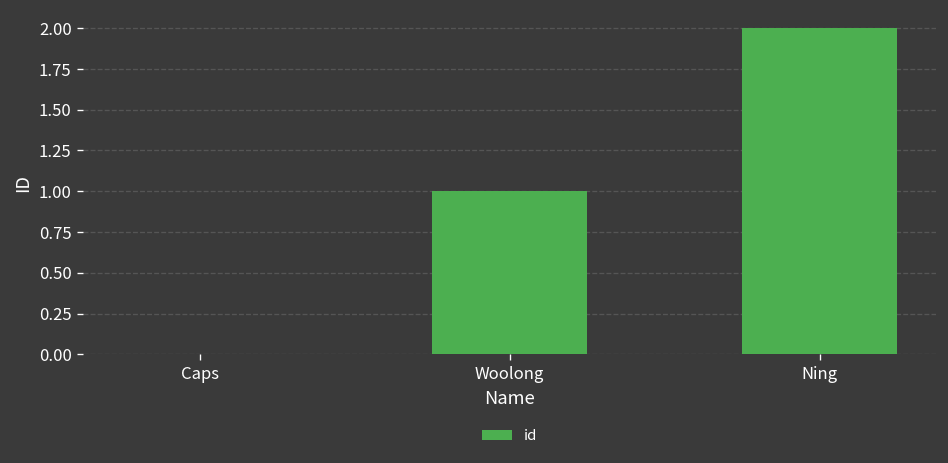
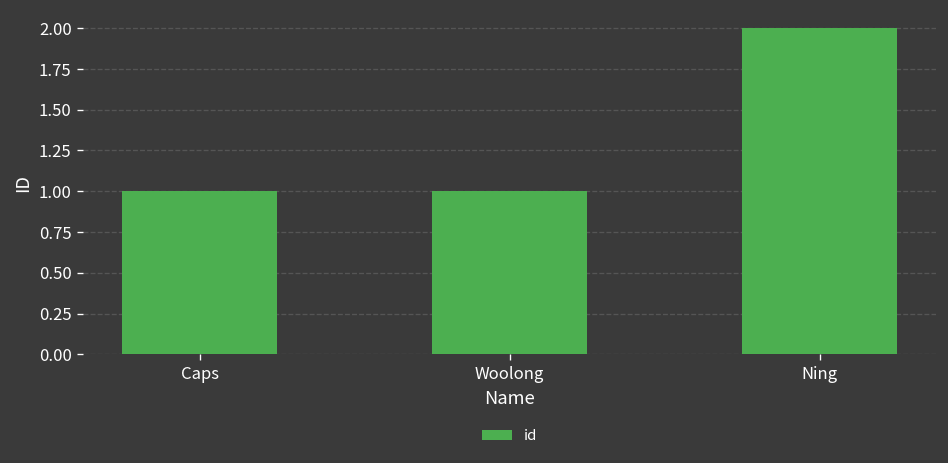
  {
-   "Caps": 0,
+   "Caps": 1,
    "Woolong": 1,
    "Ning": 2
  }
